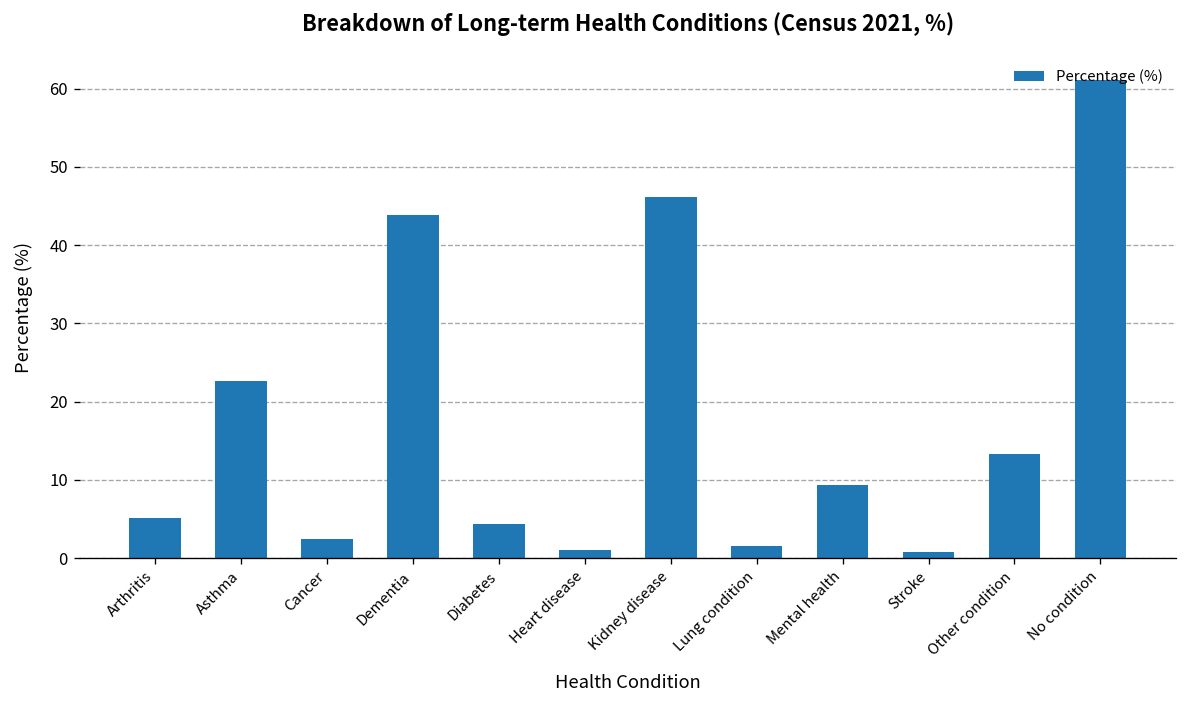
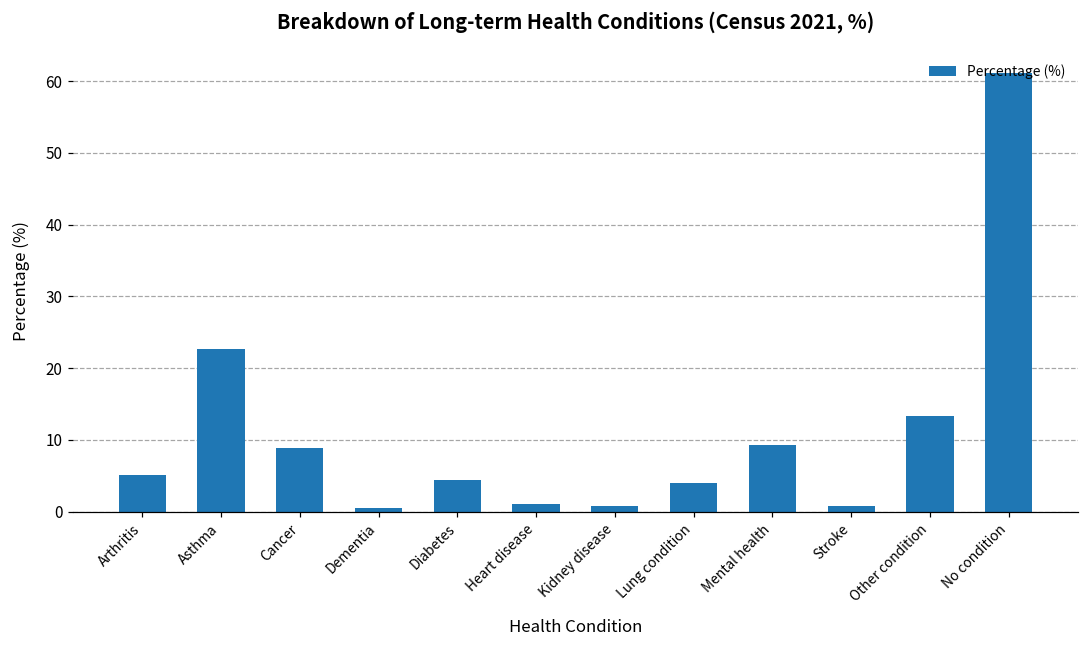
  {
    "Arthritis": 5,
    "Asthma": 23,
-   "Cancer": 2,
-   "Dementia": 44,
+   "Cancer": 9,
+   "Dementia": 1,
    "Diabetes": 4,
    "Heart disease": 1,
-   "Kidney disease": 46,
-   "Lung condition": 2,
+   "Kidney disease": 1,
+   "Lung condition": 4,
    "Mental health": 9,
    "Stroke": 1,
    "Other condition": 13,
    "No condition": 61
  }
